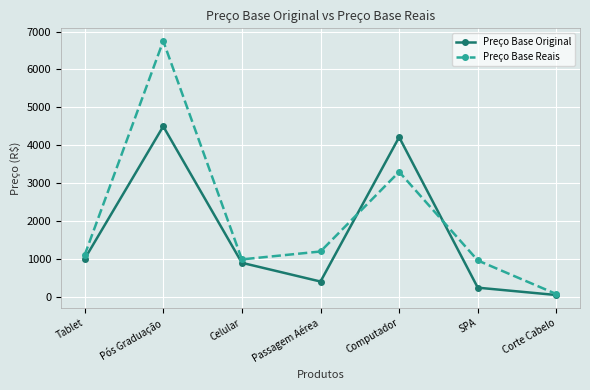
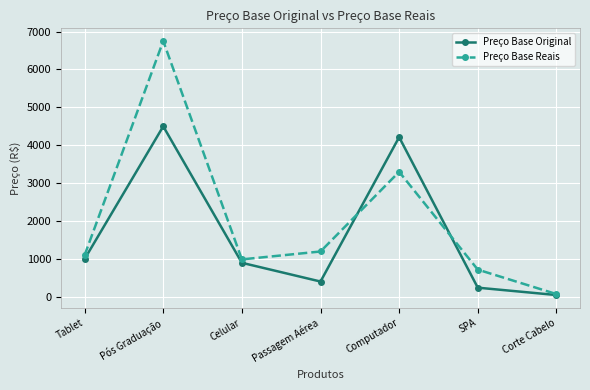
  {
    "Preço Base Original": {
      "Tablet": 1000,
      "Pós Graduação": 4500,
      "Celular": 900,
      "Passagem Aérea": 400,
      "Computador": 4200,
      "SPA": 200
    },
    "Preço Base Reais": {
      "Tablet": 1100,
      "Pós Graduação": 6800,
      "Celular": 1000,
      "Passagem Aérea": 1200,
      "Computador": 3300,
-     "SPA": 1000
+     "SPA": 700
    }
  }
